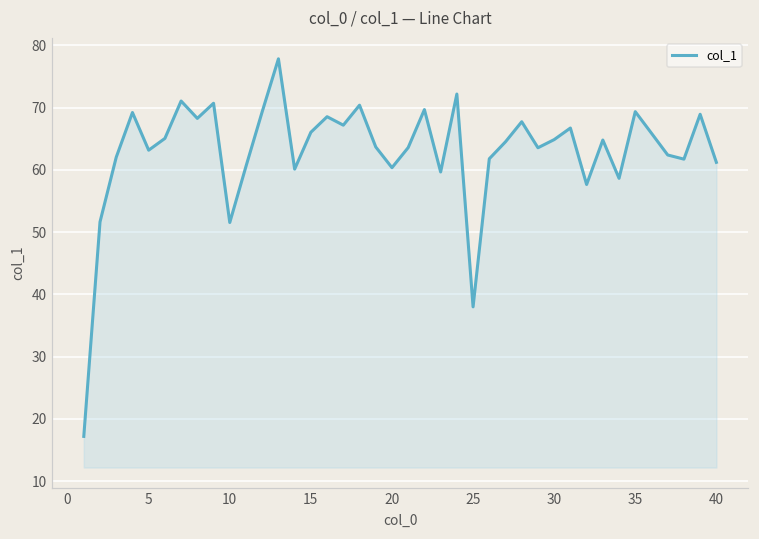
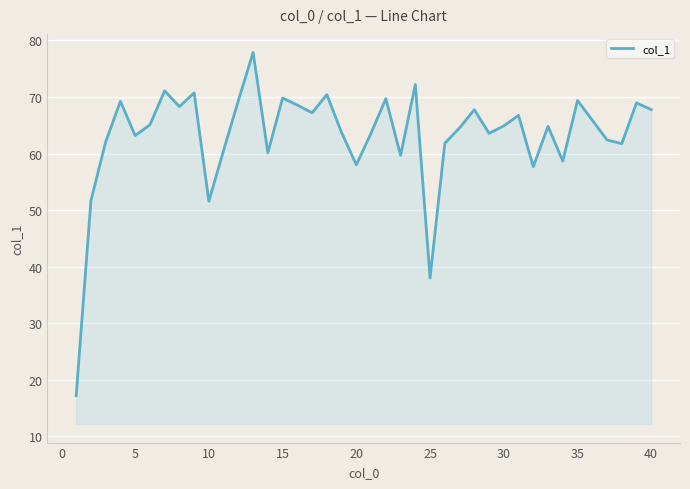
  {
    "5": 63,
    "10": 52,
-   "15": 66,
-   "20": 60,
+   "15": 70,
+   "20": 58,
    "25": 38,
    "30": 65,
    "35": 69,
-   "40": 61
+   "40": 68
  }
